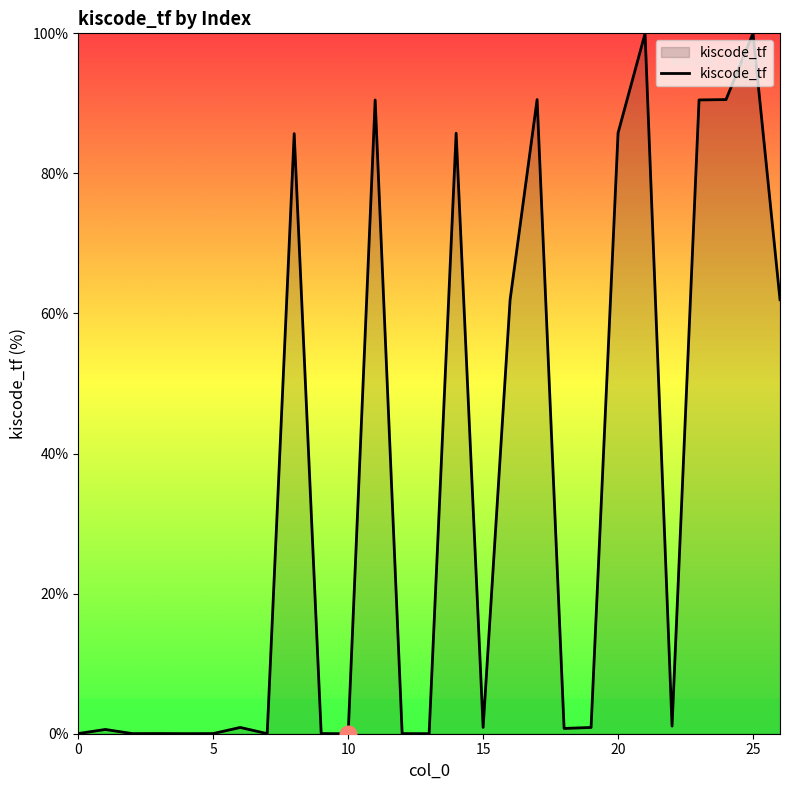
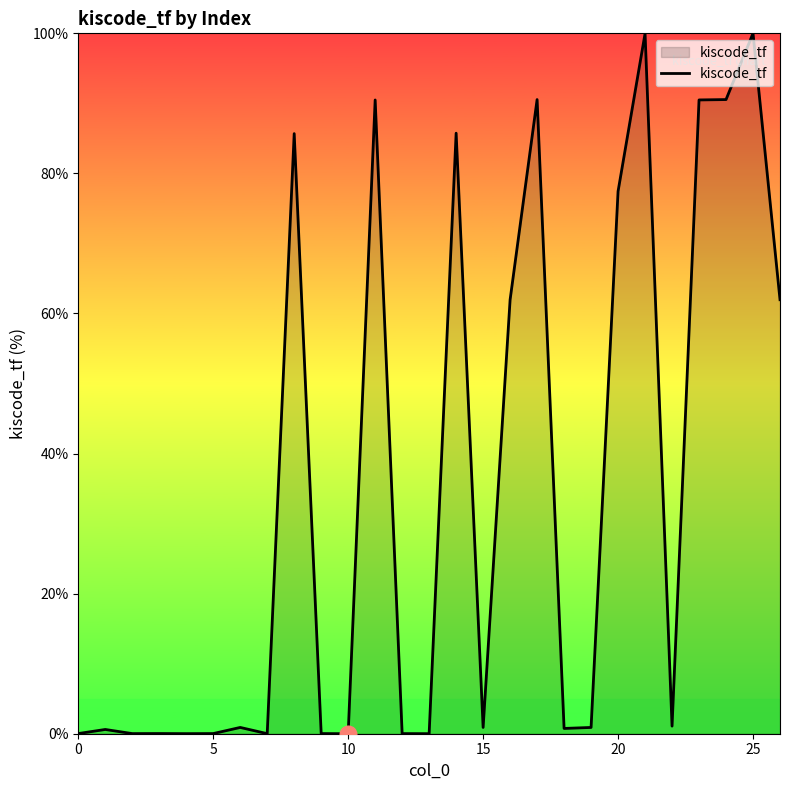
  {
    "kiscode_tf": {
-     "20": "86%",
+     "20": "77%",
      "25": "100%"
    }
  }
